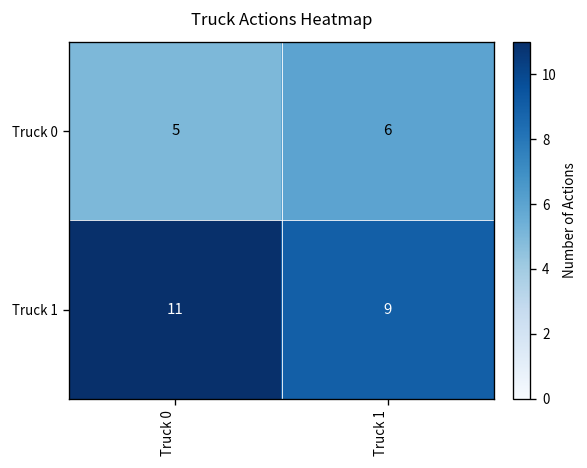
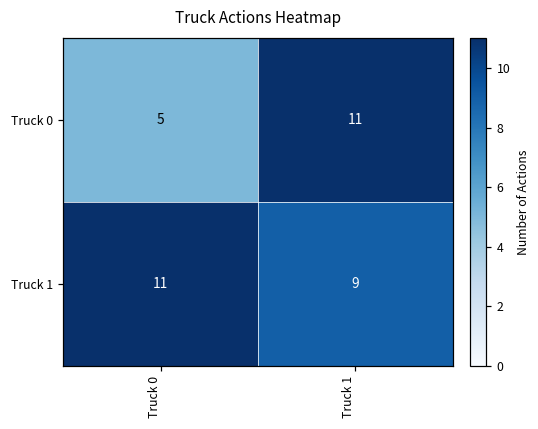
  {
    "Truck 0": {
      "Truck 0": 5,
-     "Truck 1": 6
+     "Truck 1": 11
    },
    "Truck 1": {
      "Truck 0": 11,
      "Truck 1": 9
    }
  }
